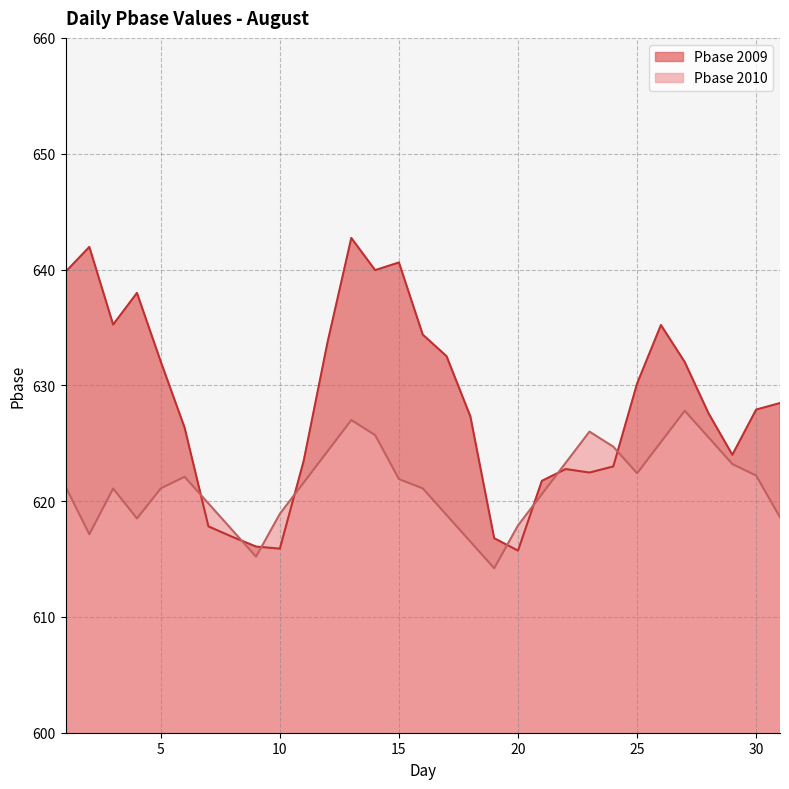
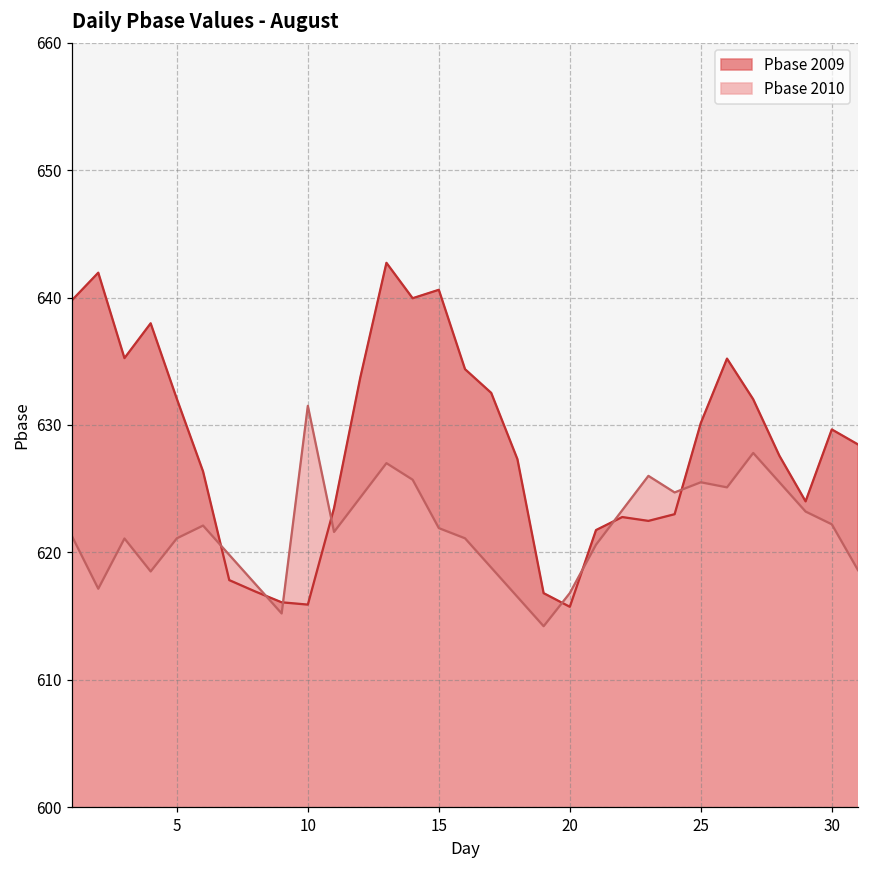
  {
    "Pbase 2009": {
      "5": 632.0,
      "10": 615.9,
      "15": 640.6,
      "20": 615.7,
      "25": 630.1,
-     "30": 627.9
+     "30": 629.6
    },
    "Pbase 2010": {
      "5": 621.1,
-     "10": 618.9,
+     "10": 631.5,
      "15": 621.9,
-     "20": 617.9,
-     "25": 622.4,
+     "20": 616.8,
+     "25": 625.5,
      "30": 622.2
    }
  }
